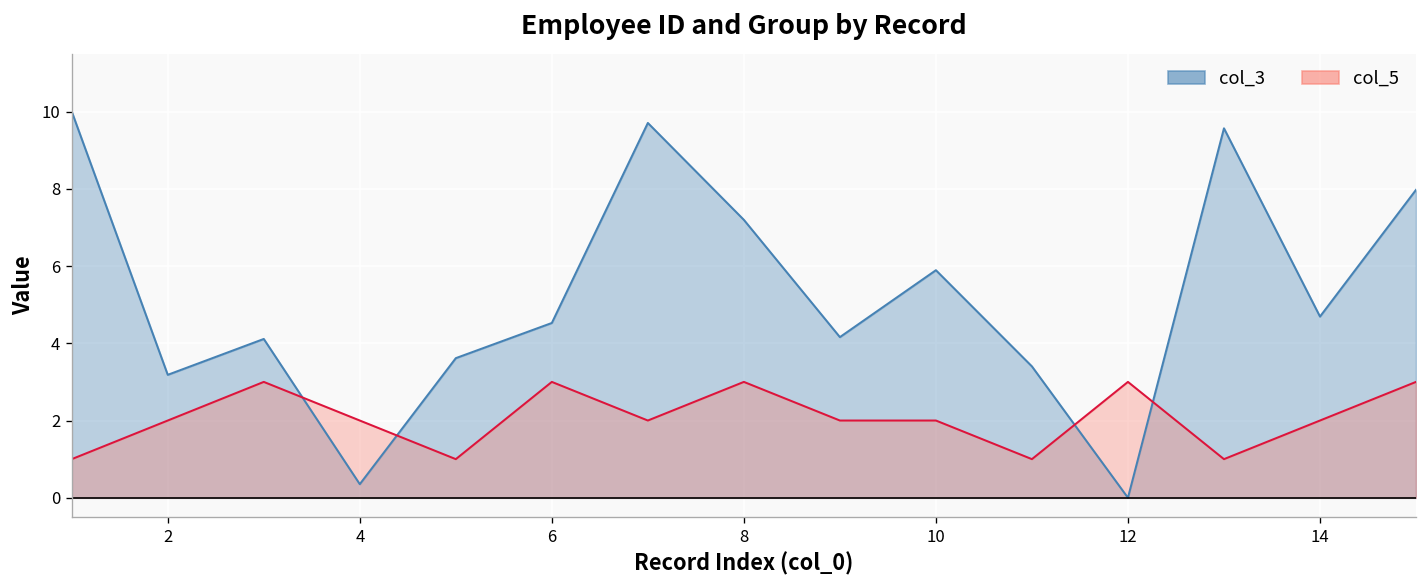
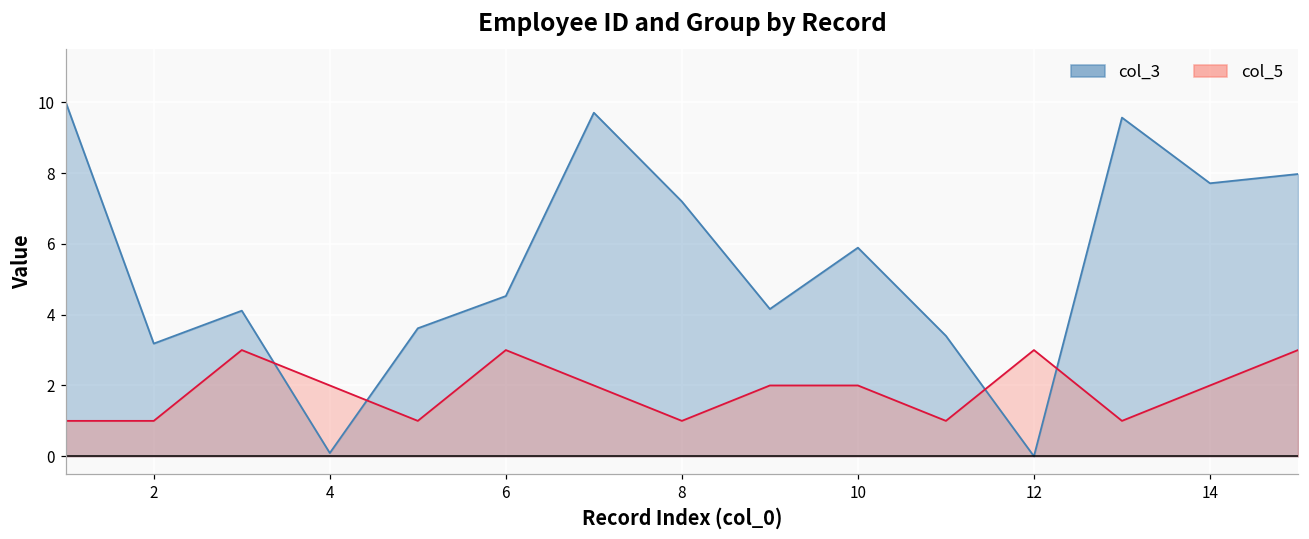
  {
    "col_3": {
      "2": 3.2,
-     "4": 0.4,
+     "4": 0.1,
      "6": 4.5,
      "8": 7.2,
      "10": 5.9,
      "12": 0.0,
-     "14": 4.7
+     "14": 7.7
    },
    "col_5": {
-     "2": 2,
+     "2": 1,
      "4": 2,
      "6": 3,
-     "8": 3,
+     "8": 1,
      "10": 2,
      "12": 3,
      "14": 2
    }
  }
